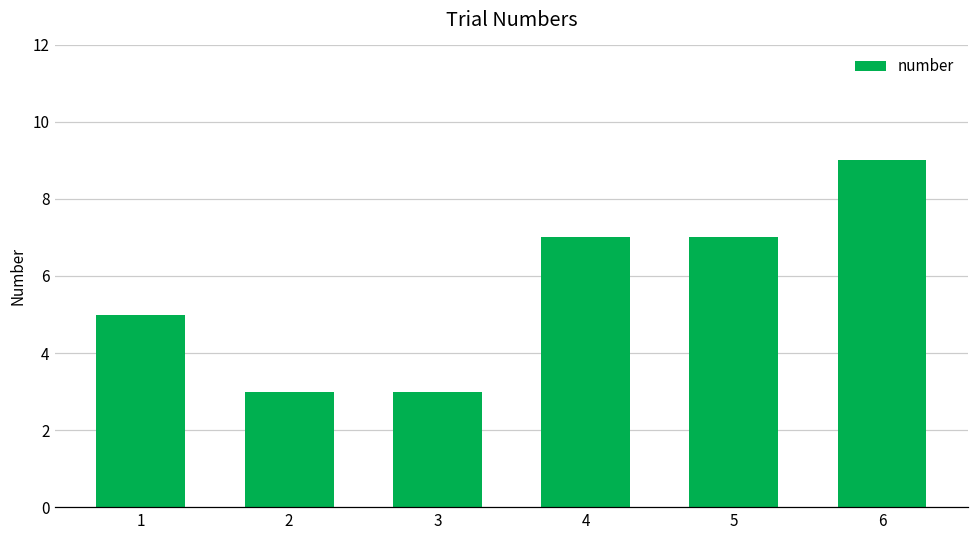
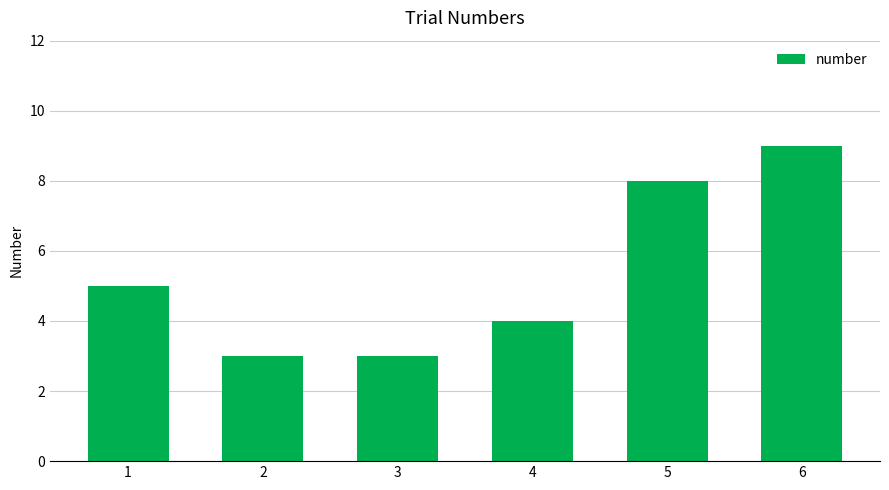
  {
    "1": 5,
    "2": 3,
    "3": 3,
-   "4": 7,
-   "5": 7,
+   "4": 4,
+   "5": 8,
    "6": 9
  }
